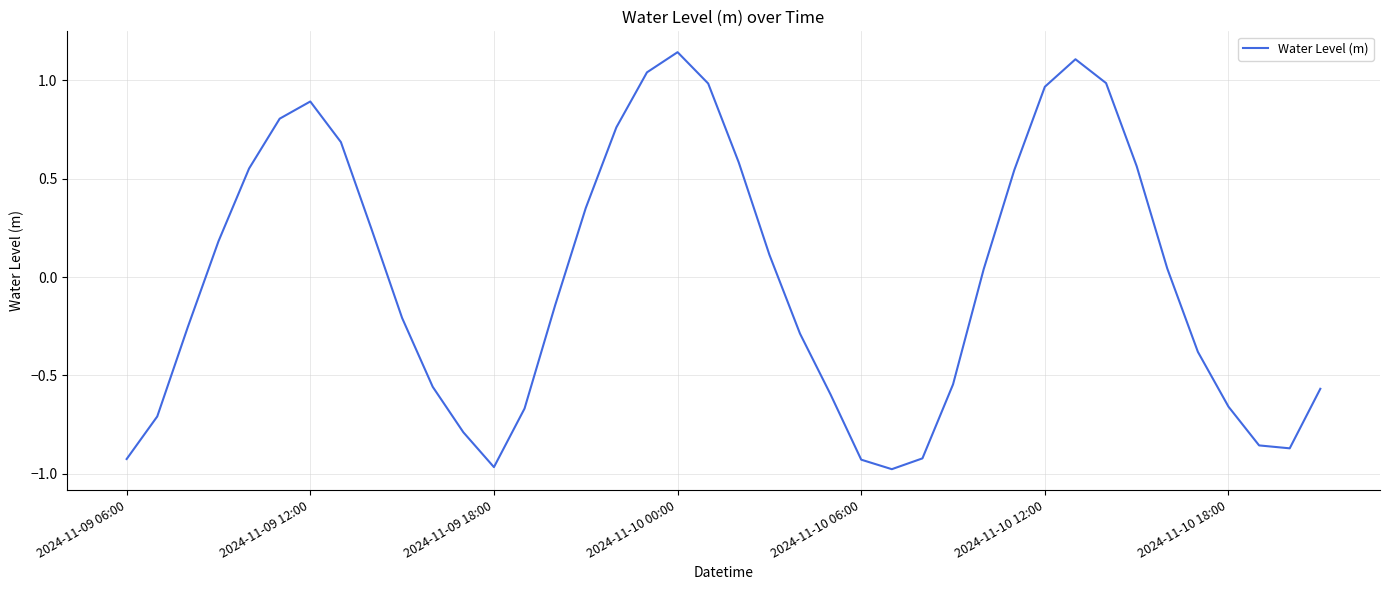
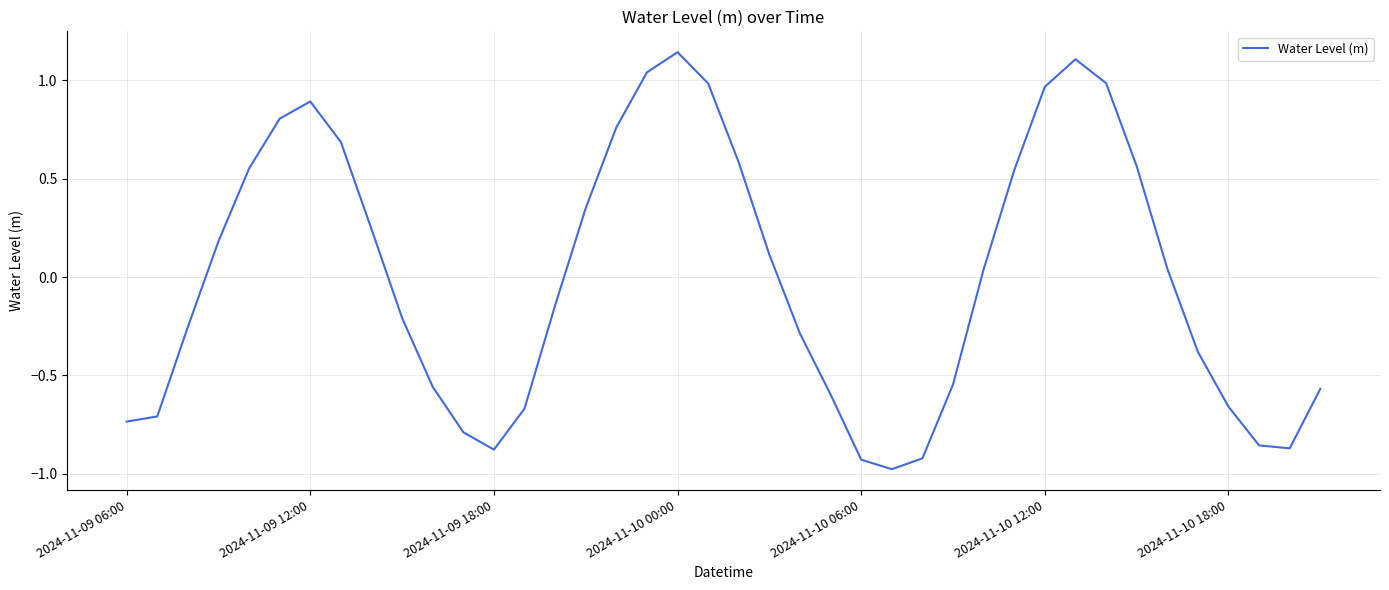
  {
-   "2024-11-09 06:00": -0.93,
+   "2024-11-09 06:00": -0.74,
    "2024-11-09 12:00": 0.89,
-   "2024-11-09 18:00": -0.97,
+   "2024-11-09 18:00": -0.88,
    "2024-11-10 00:00": 1.14,
    "2024-11-10 06:00": -0.93,
    "2024-11-10 12:00": 0.97,
    "2024-11-10 18:00": -0.66
  }
